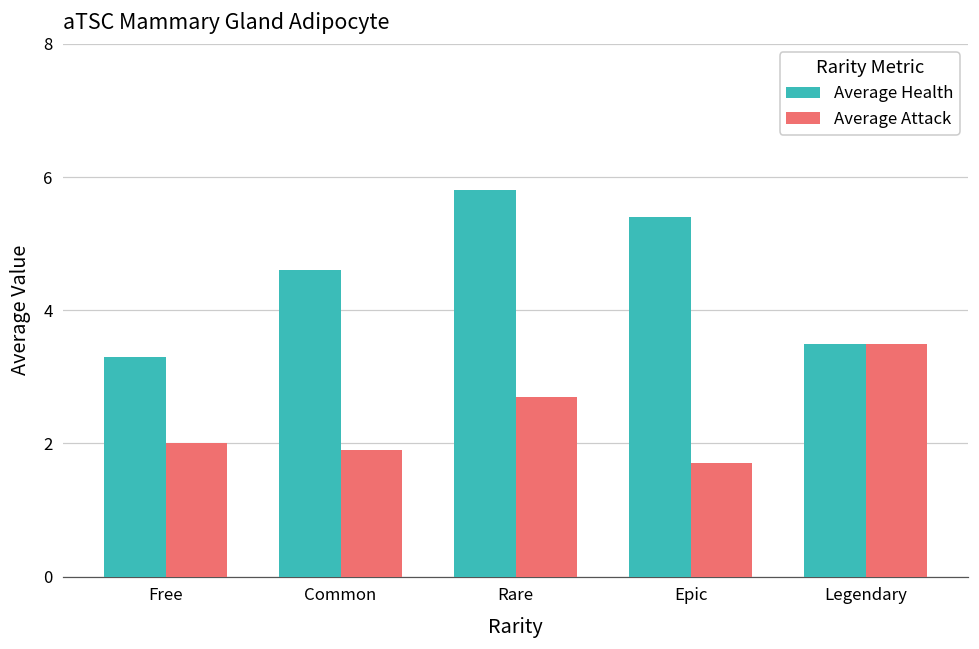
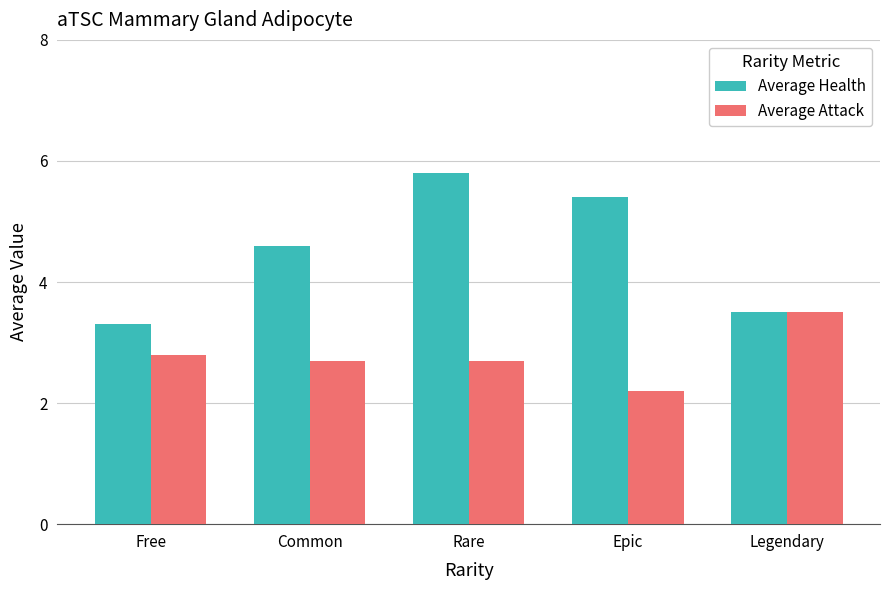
  {
    "Average Health": {
      "Free": 3.3,
      "Common": 4.6,
      "Rare": 5.8,
      "Epic": 5.4,
      "Legendary": 3.5
    },
    "Average Attack": {
-     "Free": 2.0,
-     "Common": 1.9,
+     "Free": 2.8,
+     "Common": 2.7,
      "Rare": 2.7,
-     "Epic": 1.7,
+     "Epic": 2.2,
      "Legendary": 3.5
    }
  }
